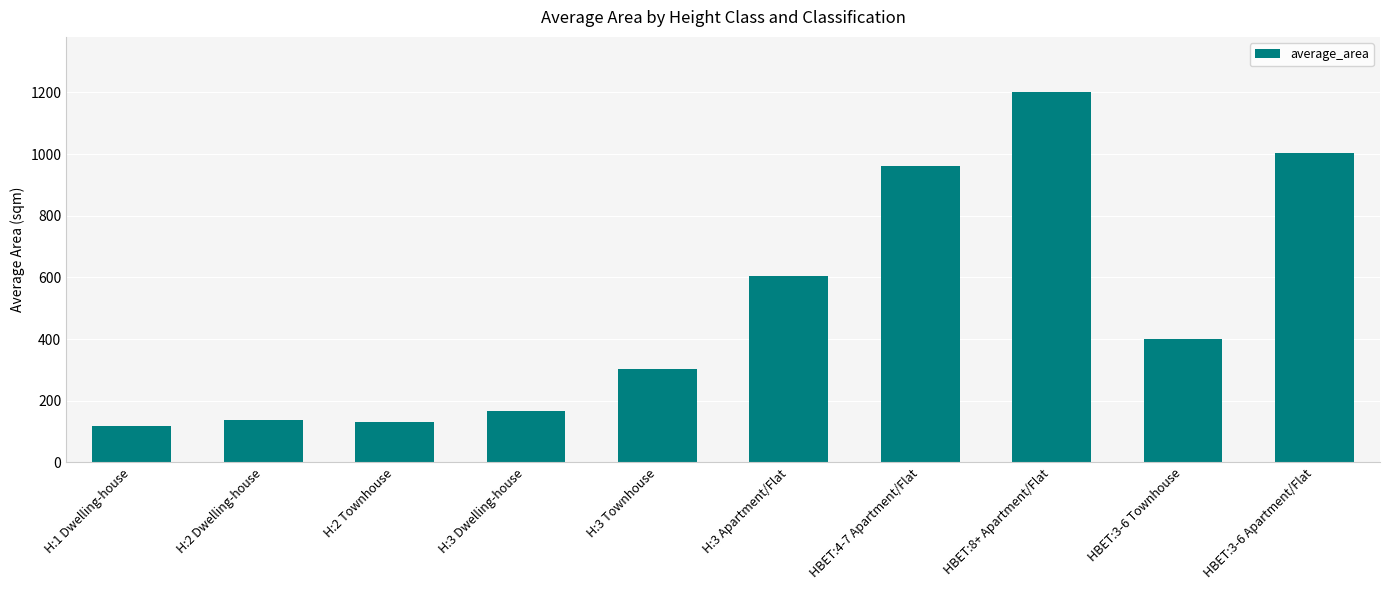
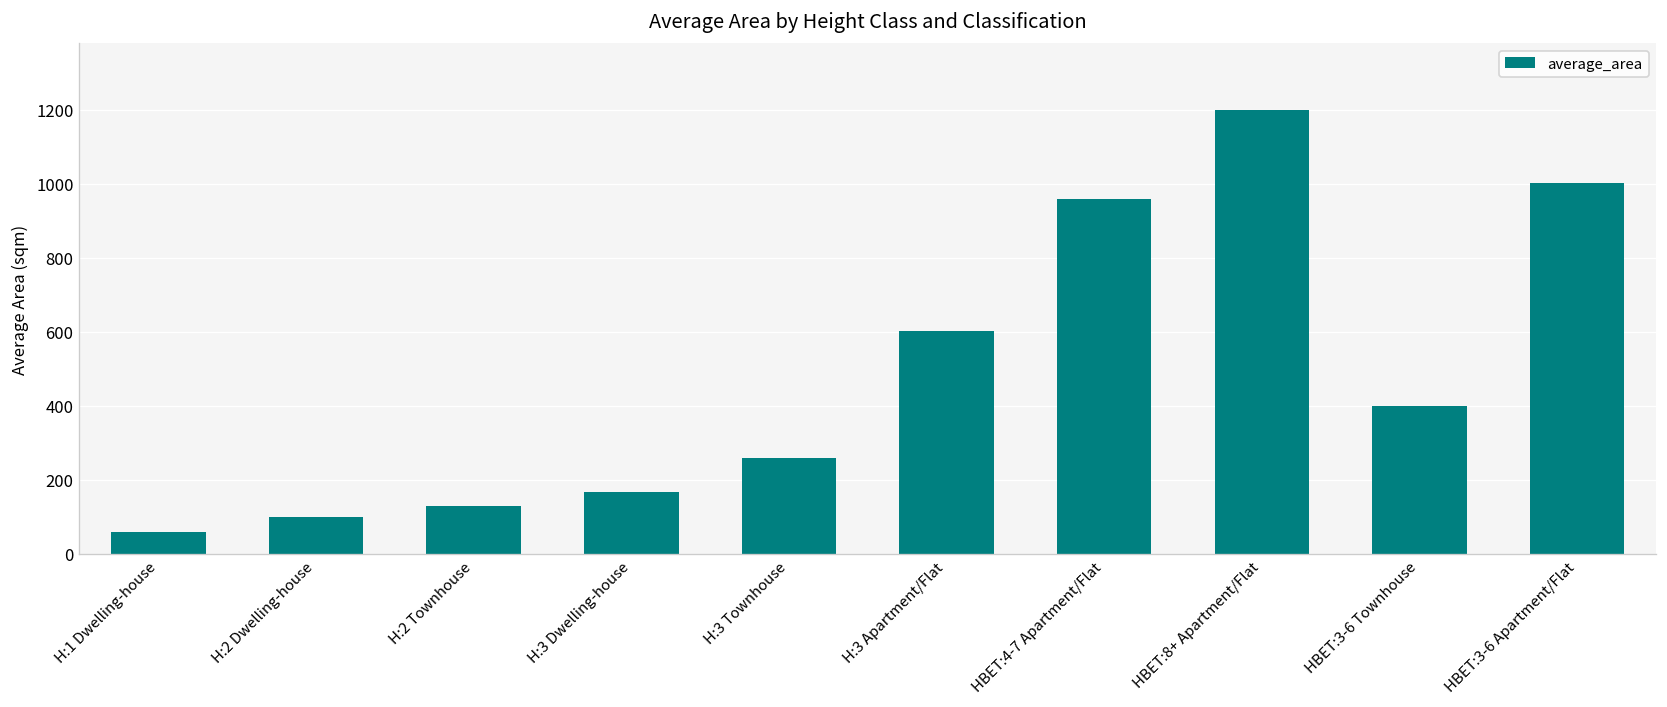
  {
-   "H:1 Dwelling-house": 120,
-   "H:2 Dwelling-house": 140,
+   "H:1 Dwelling-house": 60,
+   "H:2 Dwelling-house": 100,
    "H:2 Townhouse": 130,
    "H:3 Dwelling-house": 170,
-   "H:3 Townhouse": 300,
+   "H:3 Townhouse": 260,
    "H:3 Apartment/Flat": 600,
    "HBET:4-7 Apartment/Flat": 960,
    "HBET:8+ Apartment/Flat": 1200,
    "HBET:3-6 Townhouse": 400,
    "HBET:3-6 Apartment/Flat": 1000
  }
